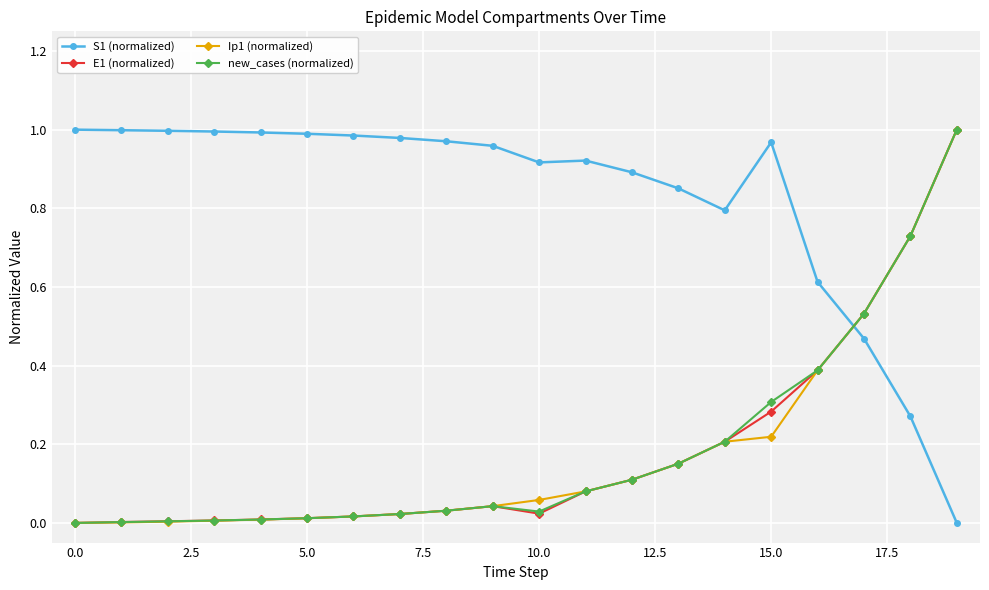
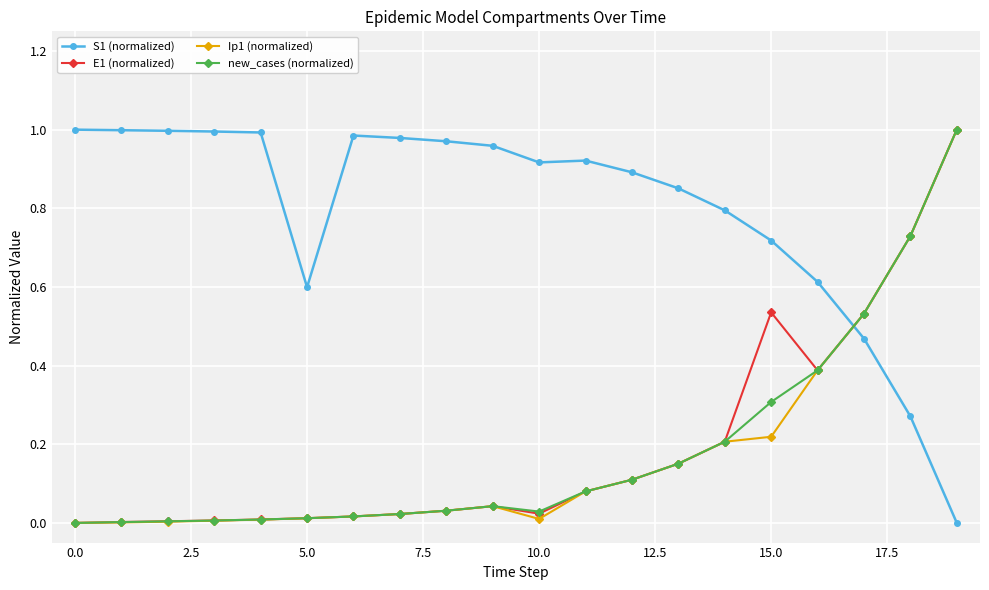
  {
    "S1 (normalized)": {
      "0.0": 1.00,
-     "5.0": 0.99,
+     "5.0": 0.60,
      "10.0": 0.92,
-     "15.0": 0.97
+     "15.0": 0.72
    },
    "E1 (normalized)": {
-     "15.0": 0.28
+     "15.0": 0.54
    },
    "Ip1 (normalized)": {
-     "10.0": 0.06,
+     "10.0": 0.01,
      "15.0": 0.22
    },
    "new_cases (normalized)": {
      "15.0": 0.31
    }
  }
